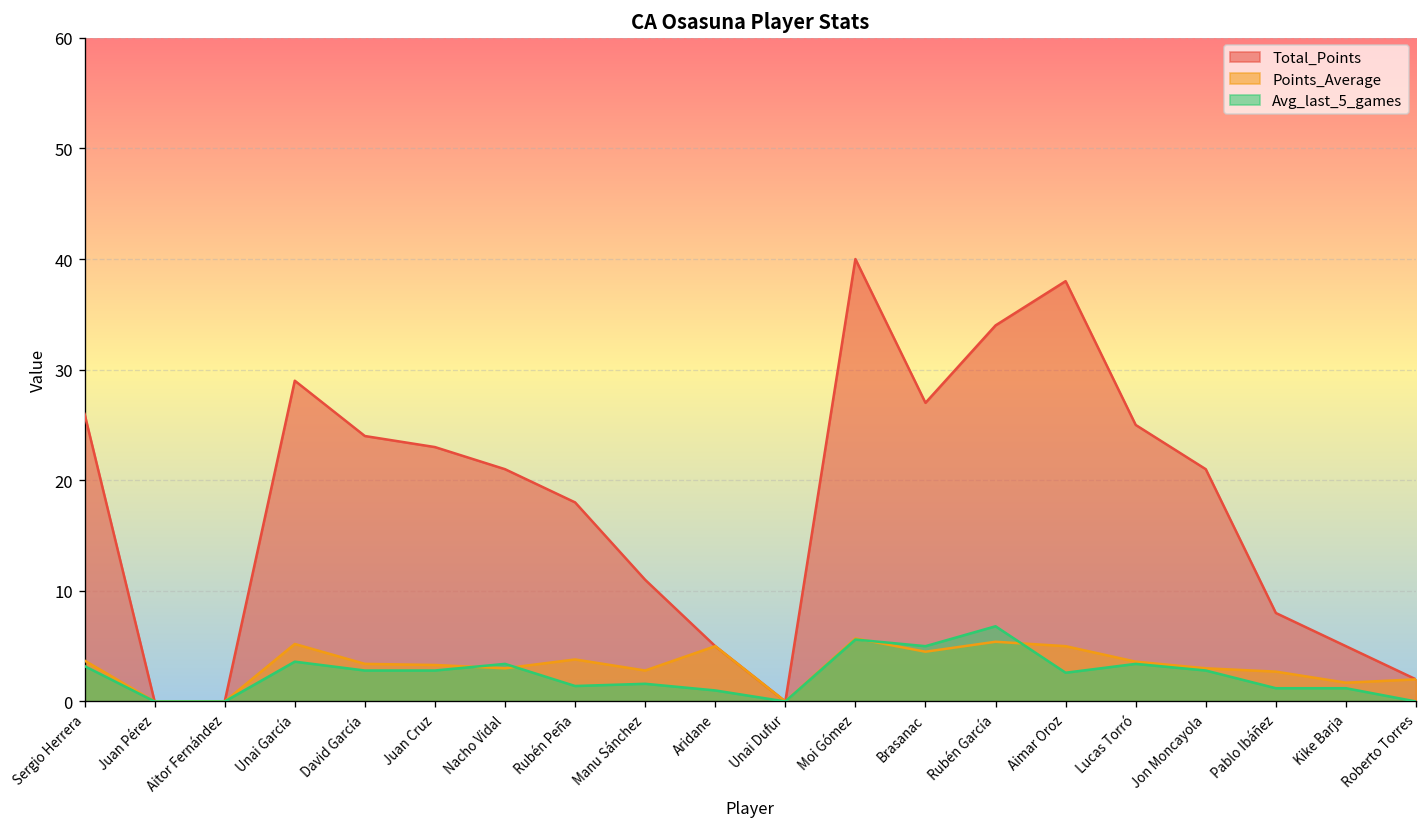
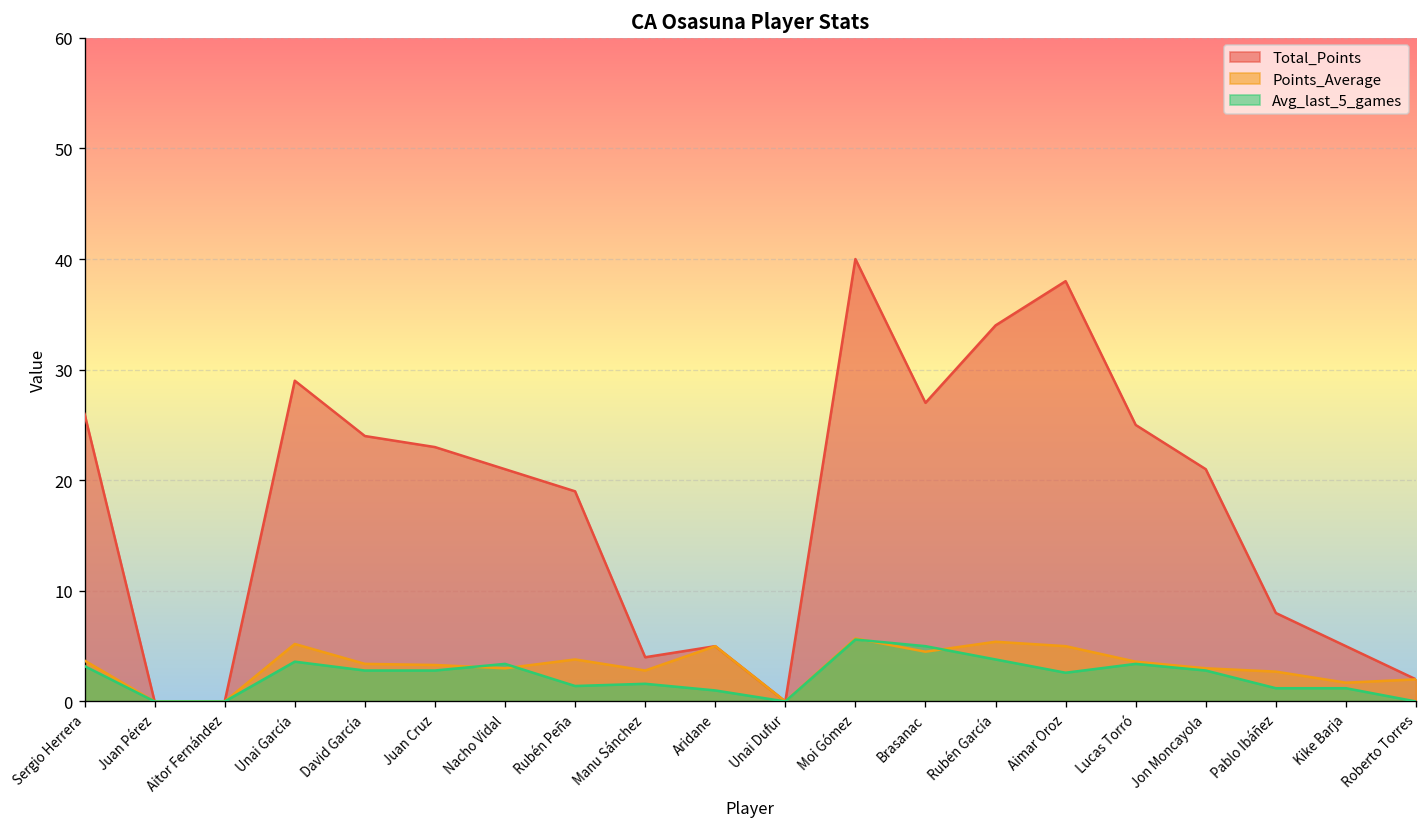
  {
    "Total_Points": {
      "Sergio Herrera": 26,
      "Unai García": 29,
      "David García": 24,
      "Juan Cruz": 23,
      "Nacho Vidal": 21,
-     "Rubén Peña": 18,
-     "Manu Sánchez": 11,
+     "Rubén Peña": 19,
+     "Manu Sánchez": 4,
      "Moi Gómez": 40,
      "Brasanac": 27,
      "Rubén García": 34,
      "Aimar Oroz": 38,
      "Lucas Torró": 25,
      "Jon Moncayola": 21,
      "Pablo Ibáñez": 8,
      "Kike Barja": 5
    },
    "Points_Average": {
      "Sergio Herrera": 4,
      "Unai García": 5,
      "David García": 3,
      "Juan Cruz": 3,
      "Nacho Vidal": 3,
      "Rubén Peña": 4,
      "Manu Sánchez": 3,
      "Brasanac": 5,
      "Rubén García": 5,
      "Aimar Oroz": 5,
      "Pablo Ibáñez": 3,
      "Kike Barja": 2
    },
    "Avg_last_5_games": {
      "Sergio Herrera": 3,
      "Unai García": 4,
      "David García": 3,
      "Juan Cruz": 3,
      "Nacho Vidal": 3,
      "Rubén Peña": 1,
      "Manu Sánchez": 2,
      "Aridane": 1,
      "Brasanac": 5,
-     "Rubén García": 7,
+     "Rubén García": 4,
      "Aimar Oroz": 3,
      "Pablo Ibáñez": 1,
      "Kike Barja": 1,
      "Roberto Torres": 0
    }
  }
